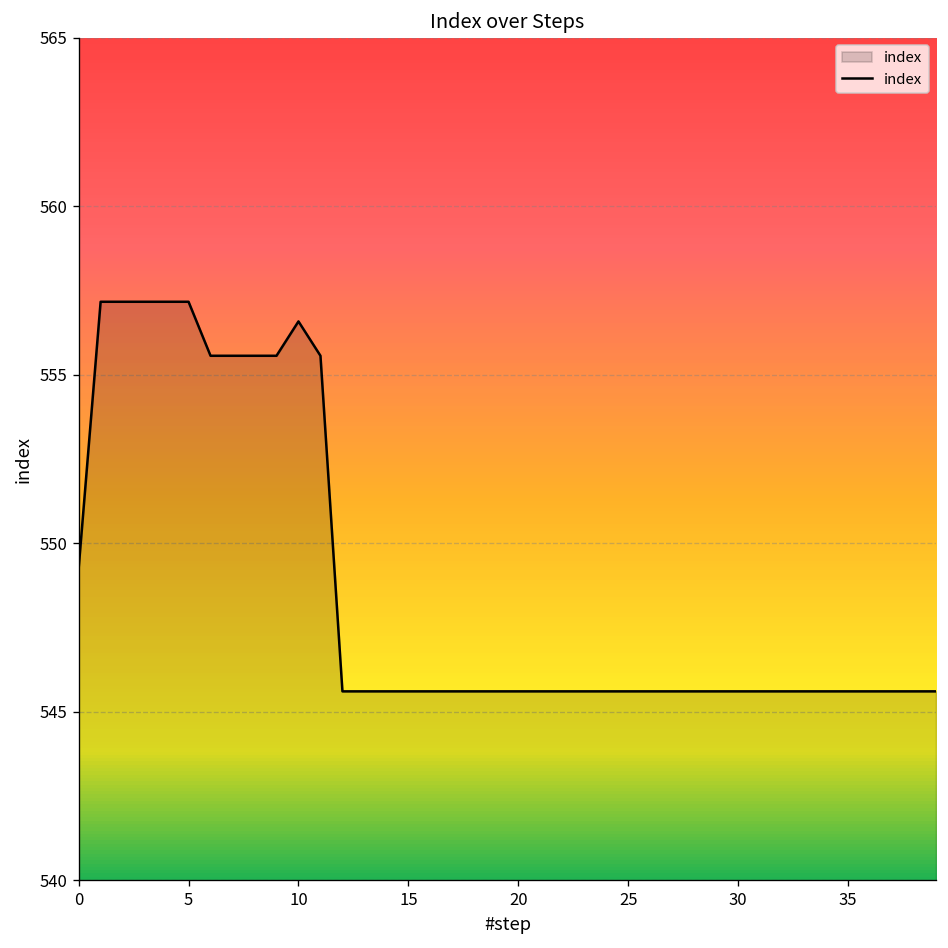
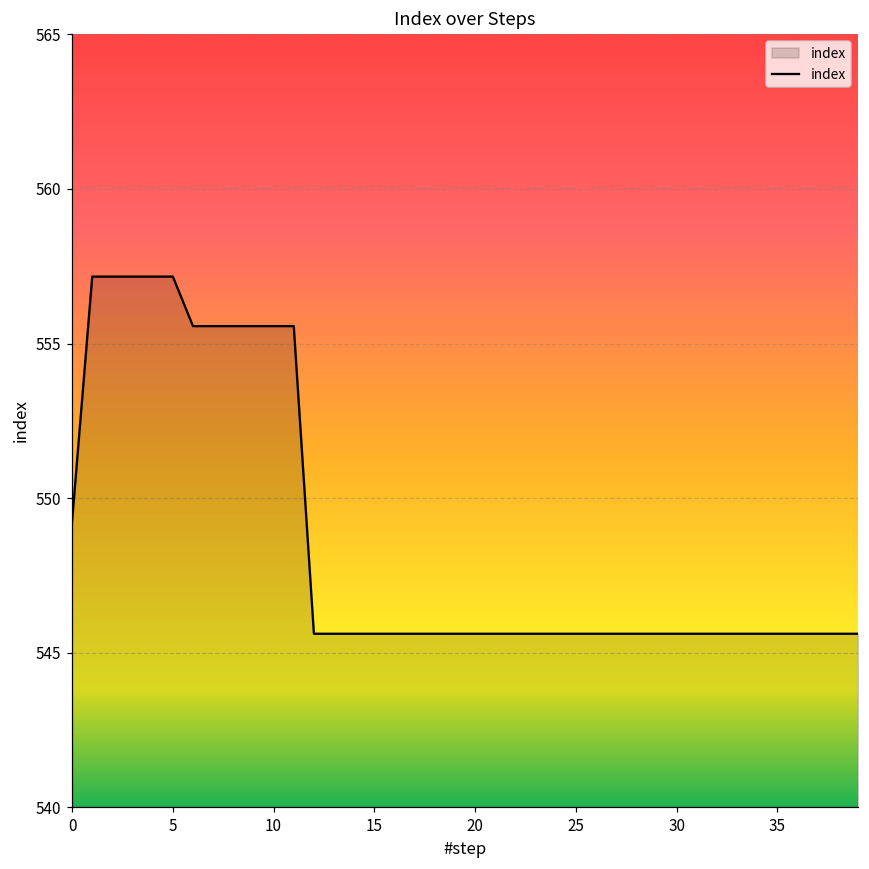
  {
    "0": 549.3,
    "5": 557.2,
-   "10": 556.6,
+   "10": 555.6,
    "15": 545.6,
    "20": 545.6,
    "25": 545.6,
    "30": 545.6,
    "35": 545.6
  }
